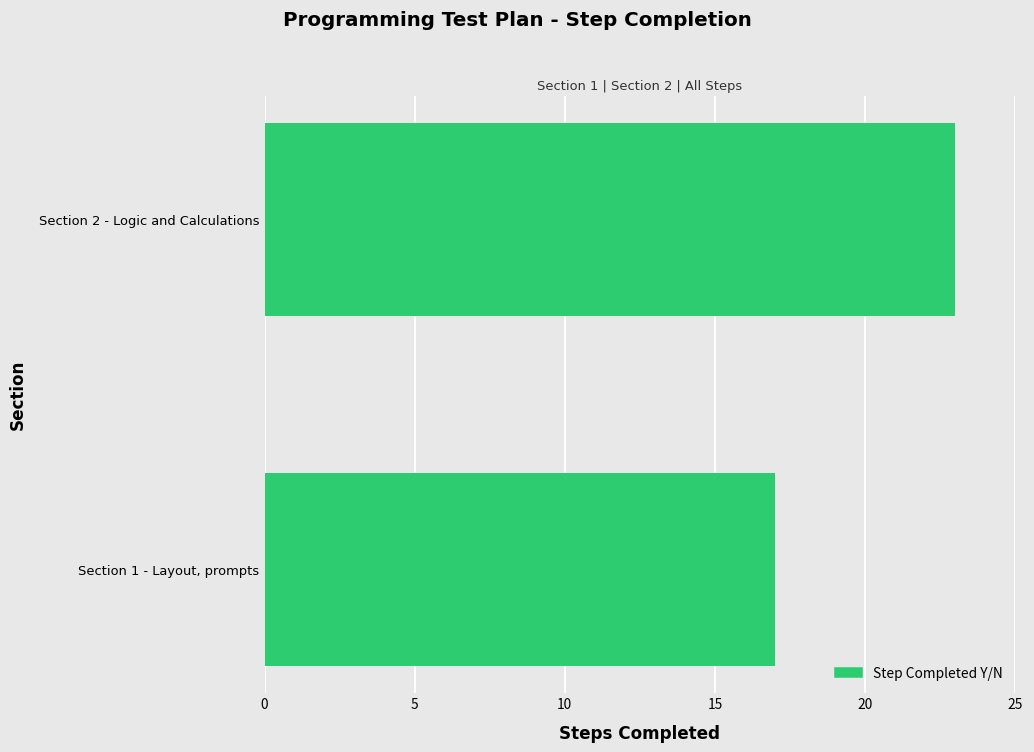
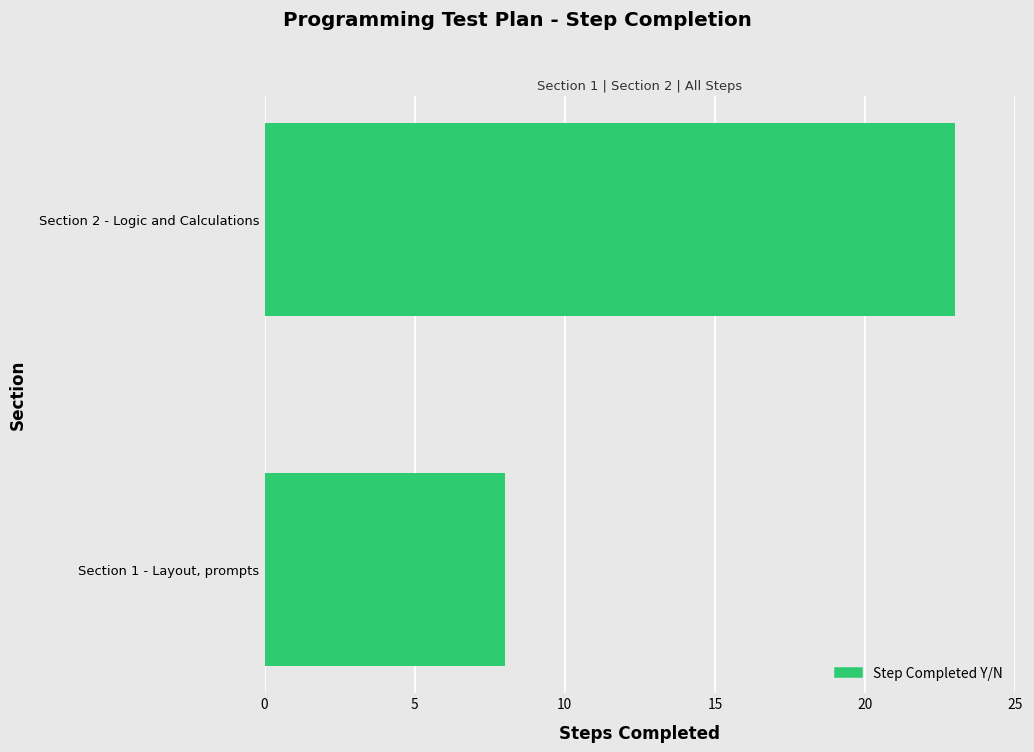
  {
    "Section 2 - Logic and Calculations": 23,
-   "Section 1 - Layout, prompts": 17
+   "Section 1 - Layout, prompts": 8
  }
